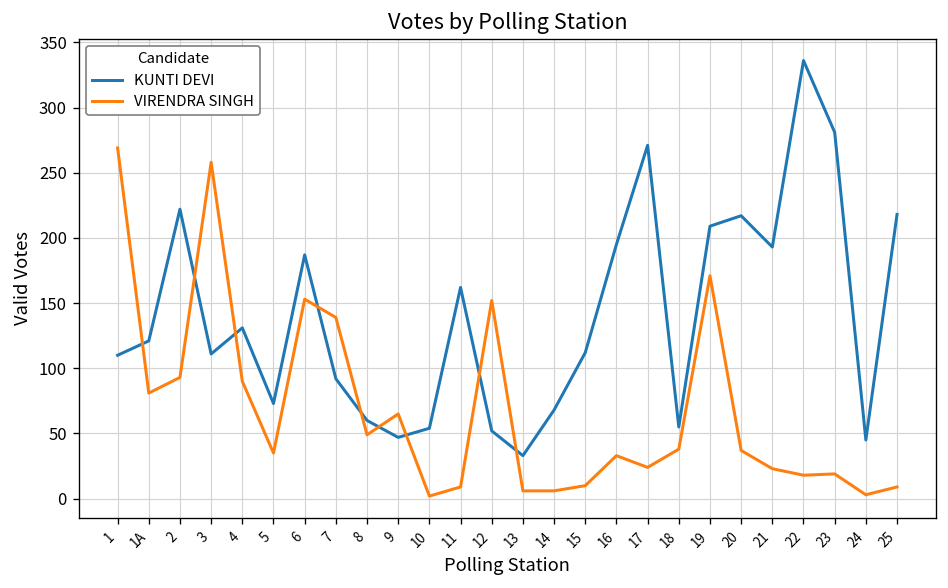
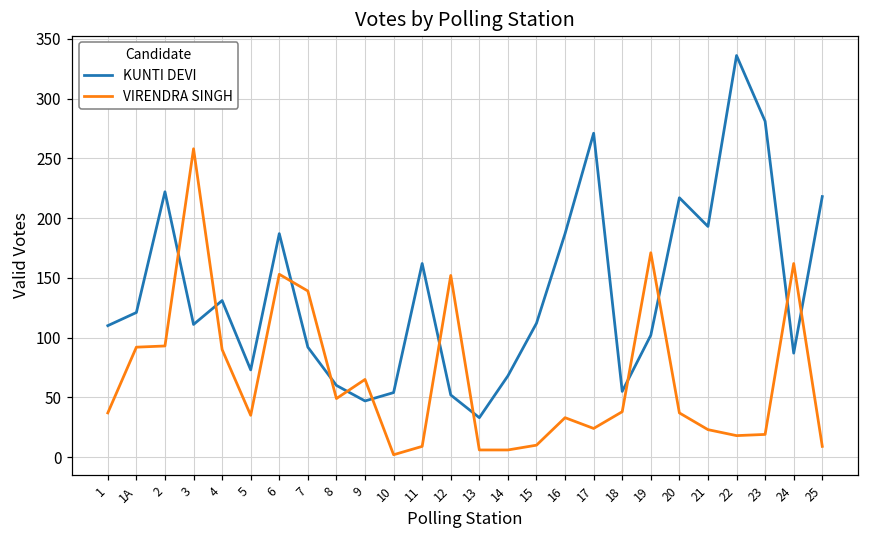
  {
    "KUNTI DEVI": {
      "1": 110,
      "1A": 121,
      "2": 222,
      "3": 111,
      "4": 131,
      "5": 73,
      "6": 187,
      "7": 92,
      "8": 60,
      "9": 47,
      "10": 54,
      "11": 162,
      "12": 52,
      "13": 33,
      "14": 68,
      "15": 112,
-     "16": 195,
+     "16": 187,
      "17": 271,
      "18": 55,
-     "19": 209,
+     "19": 102,
      "20": 217,
      "21": 193,
      "22": 336,
      "23": 281,
-     "24": 45,
+     "24": 87,
      "25": 218
    },
    "VIRENDRA SINGH": {
-     "1": 269,
-     "1A": 81,
+     "1": 37,
+     "1A": 92,
      "2": 93,
      "3": 258,
      "4": 90,
      "5": 35,
      "6": 153,
      "7": 139,
      "8": 49,
      "9": 65,
      "10": 2,
      "11": 9,
      "12": 152,
      "13": 6,
      "14": 6,
      "15": 10,
      "16": 33,
      "17": 24,
      "18": 38,
      "19": 171,
      "20": 37,
      "21": 23,
      "22": 18,
      "23": 19,
-     "24": 3,
+     "24": 162,
      "25": 9
    }
  }
